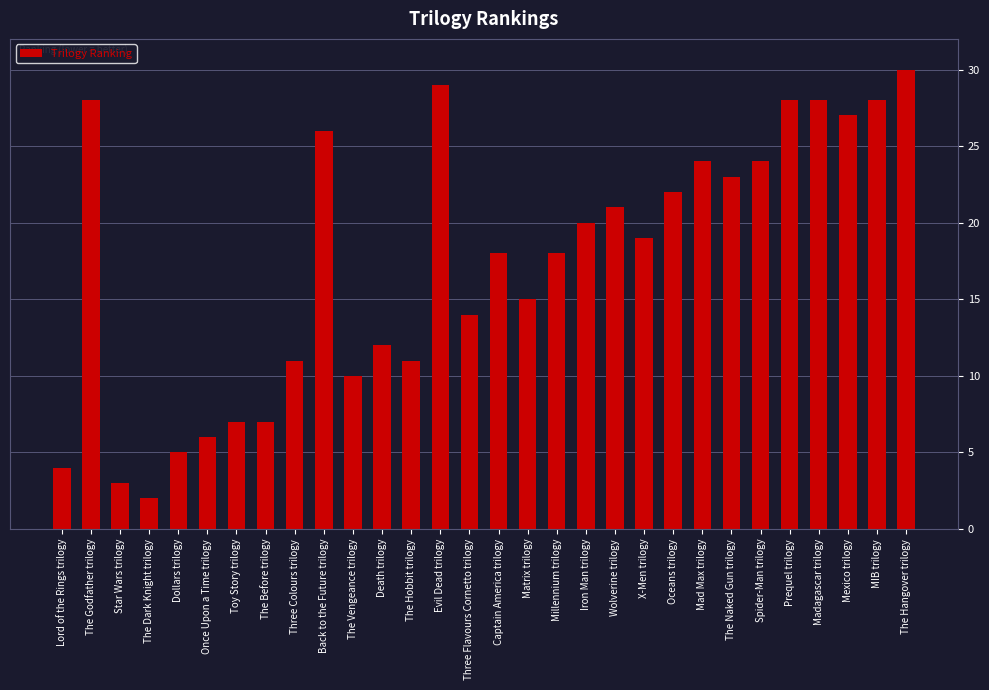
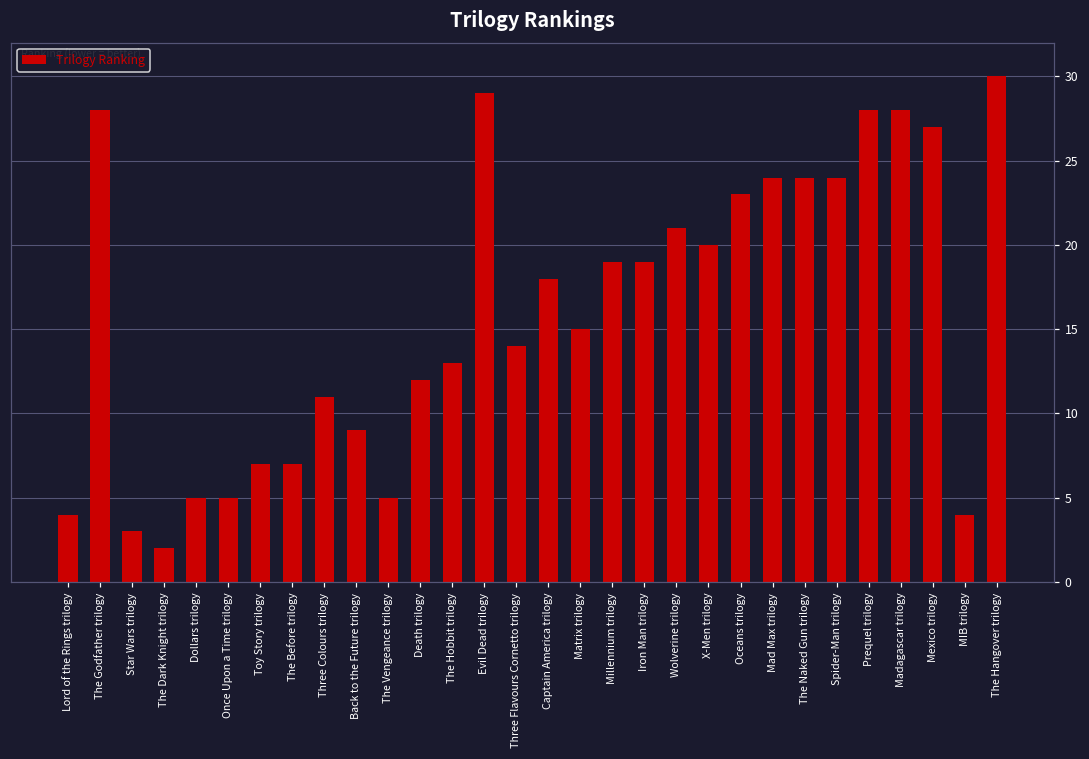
  {
    "Lord of the Rings trilogy": 4,
    "The Godfather trilogy": 28,
    "Star Wars trilogy": 3,
    "The Dark Knight trilogy": 2,
    "Dollars trilogy": 5,
-   "Once Upon a Time trilogy": 6,
+   "Once Upon a Time trilogy": 5,
    "Toy Story trilogy": 7,
    "The Before trilogy": 7,
    "Three Colours trilogy": 11,
-   "Back to the Future trilogy": 26,
-   "The Vengeance trilogy": 10,
+   "Back to the Future trilogy": 9,
+   "The Vengeance trilogy": 5,
    "Death trilogy": 12,
-   "The Hobbit trilogy": 11,
+   "The Hobbit trilogy": 13,
    "Evil Dead trilogy": 29,
    "Three Flavours Cornetto trilogy": 14,
    "Captain America trilogy": 18,
    "Matrix trilogy": 15,
-   "Millennium trilogy": 18,
-   "Iron Man trilogy": 20,
+   "Millennium trilogy": 19,
+   "Iron Man trilogy": 19,
    "Wolverine trilogy": 21,
-   "X-Men trilogy": 19,
-   "Oceans trilogy": 22,
+   "X-Men trilogy": 20,
+   "Oceans trilogy": 23,
    "Mad Max trilogy": 24,
-   "The Naked Gun trilogy": 23,
+   "The Naked Gun trilogy": 24,
    "Spider-Man trilogy": 24,
    "Prequel trilogy": 28,
    "Madagascar trilogy": 28,
    "Mexico trilogy": 27,
-   "MIB trilogy": 28,
+   "MIB trilogy": 4,
    "The Hangover trilogy": 30
  }
